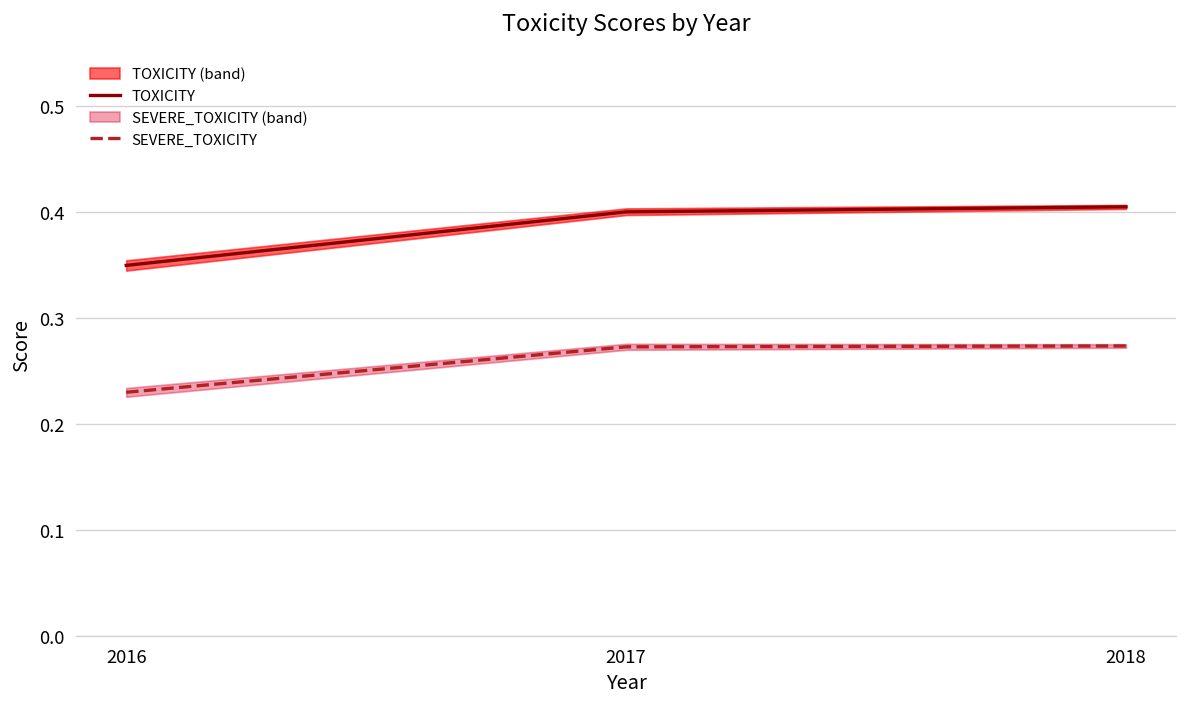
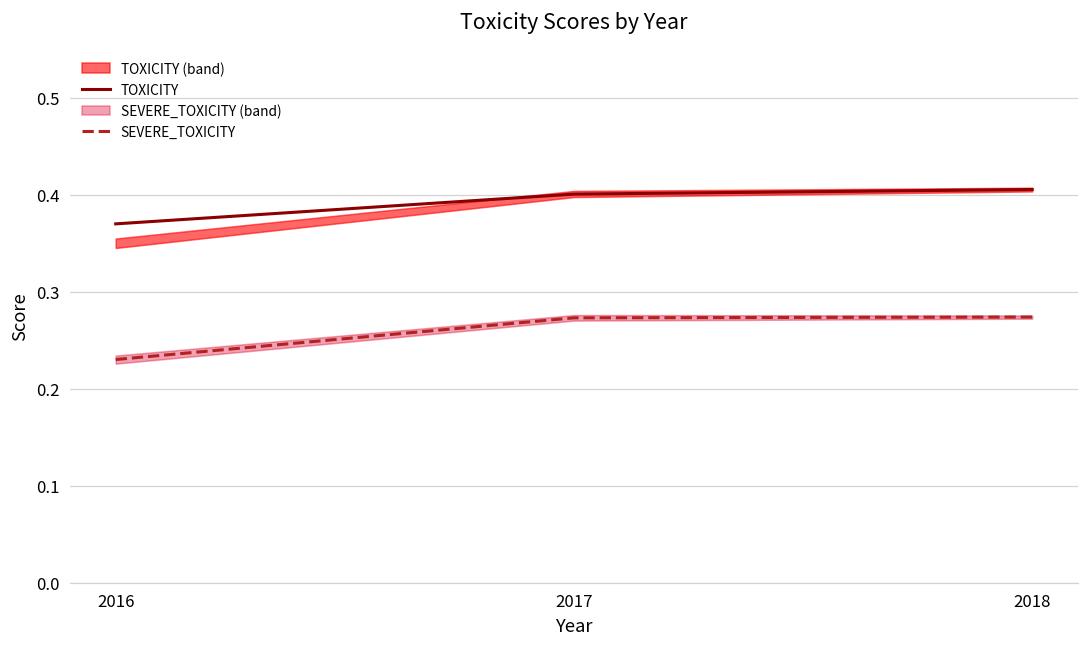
  {
    "TOXICITY": {
-     "2016": 0.35,
+     "2016": 0.37,
      "2017": 0.40
    }
  }
